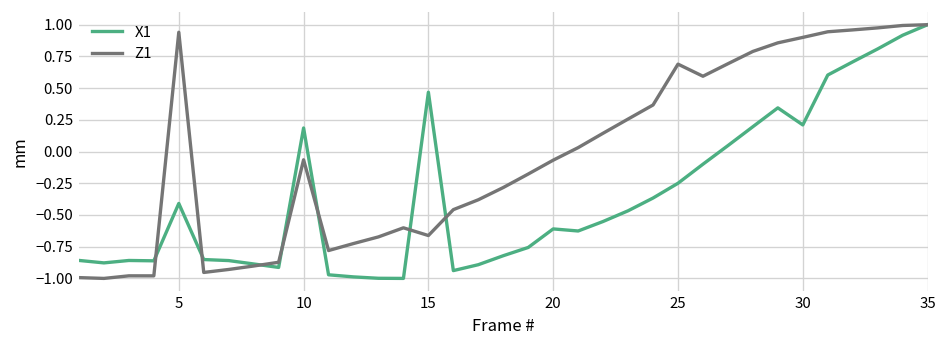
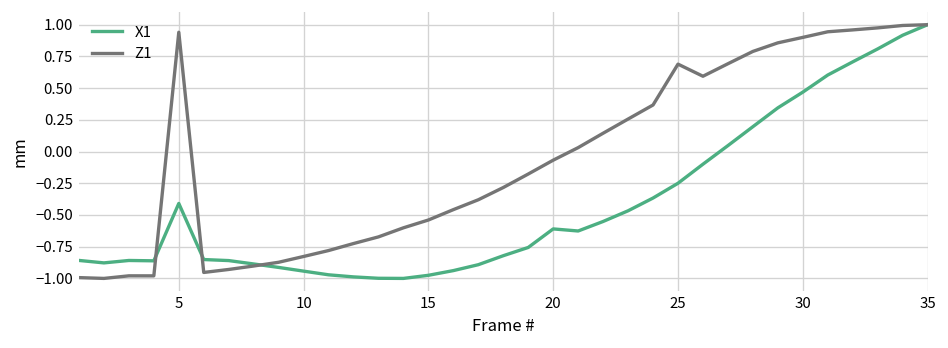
  {
    "X1": {
      "5": -0.41,
-     "10": 0.19,
-     "15": 0.47,
+     "10": -0.94,
+     "15": -0.98,
      "20": -0.61,
      "25": -0.25,
-     "30": 0.21
+     "30": 0.47
    },
    "Z1": {
      "5": 0.94,
-     "10": -0.06,
-     "15": -0.66,
+     "10": -0.83,
+     "15": -0.54,
      "20": -0.07,
      "25": 0.69,
      "30": 0.90
    }
  }
